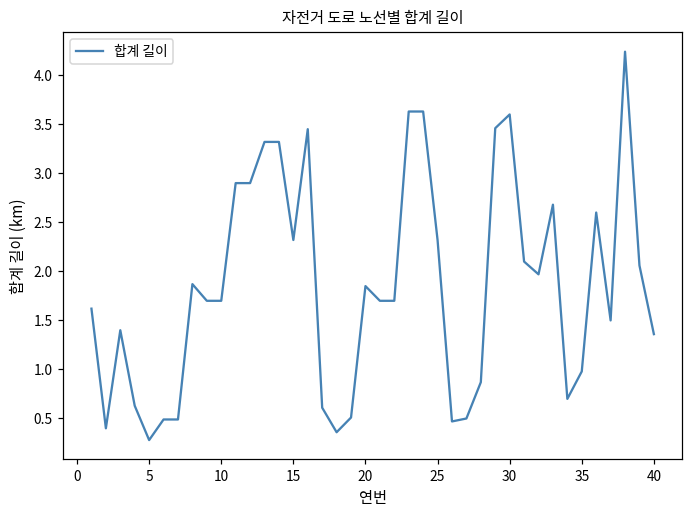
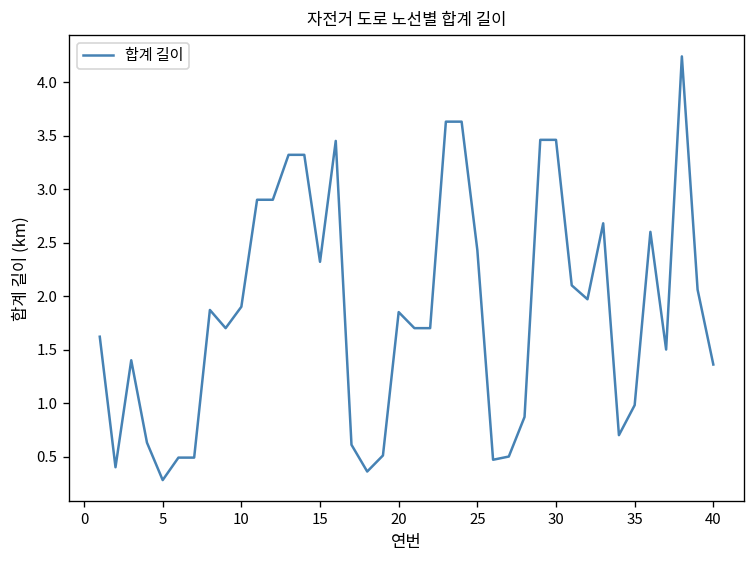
  {
    "5": 0.3,
-   "10": 1.7,
+   "10": 1.9,
    "15": 2.3,
    "20": 1.9,
-   "25": 2.3,
-   "30": 3.6,
+   "25": 2.4,
+   "30": 3.5,
    "35": 1.0,
    "40": 1.4
  }
